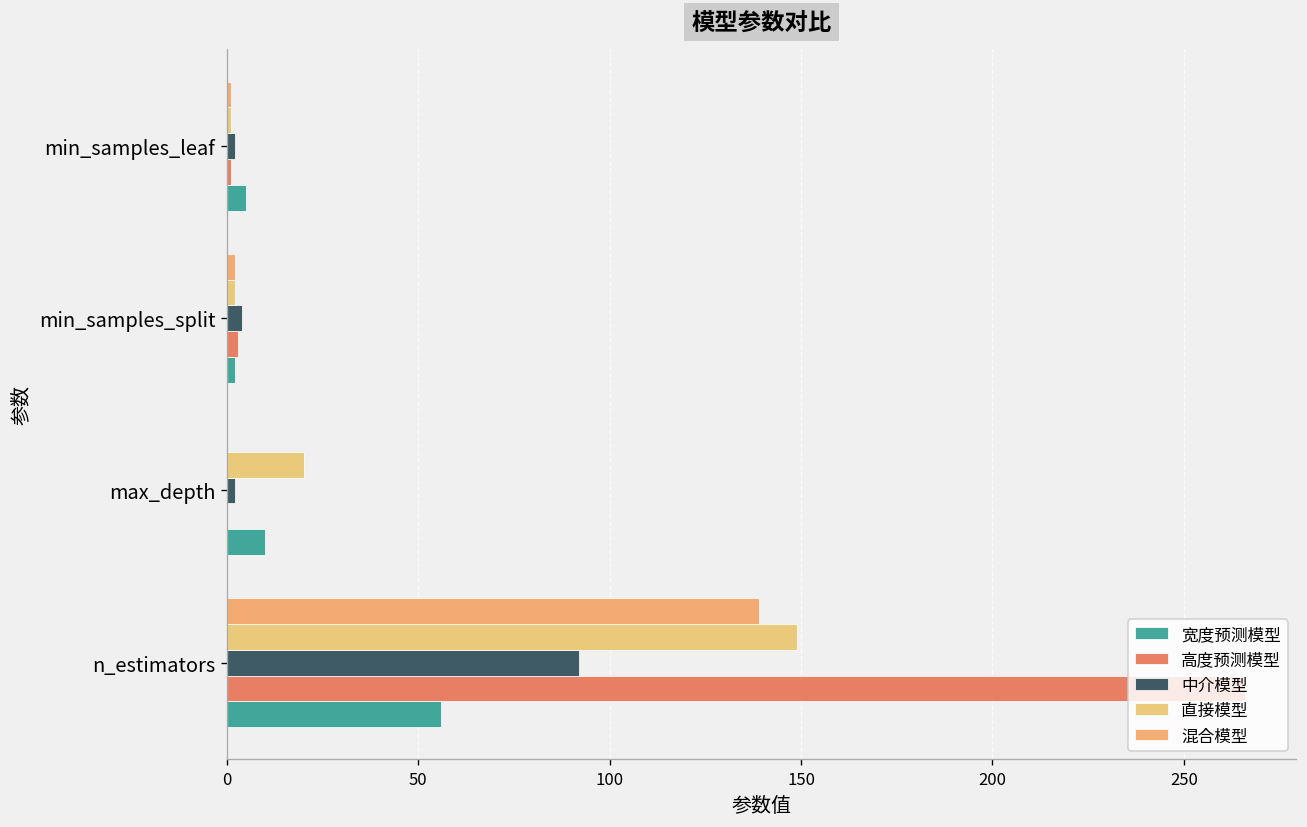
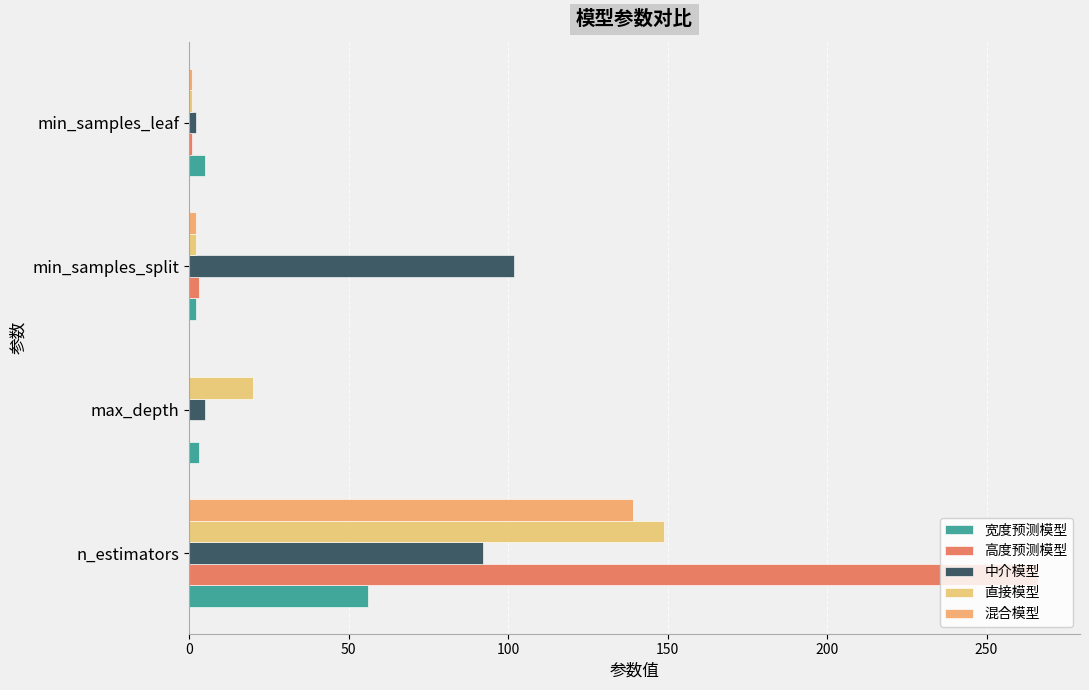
  {
    "宽度预测模型": {
      "min_samples_leaf": 5,
      "min_samples_split": 2,
-     "max_depth": 10,
+     "max_depth": 3,
      "n_estimators": 56
    },
    "中介模型": {
      "min_samples_leaf": 2,
-     "min_samples_split": 4,
-     "max_depth": 2,
+     "min_samples_split": 102,
+     "max_depth": 5,
      "n_estimators": 92
    }
  }
